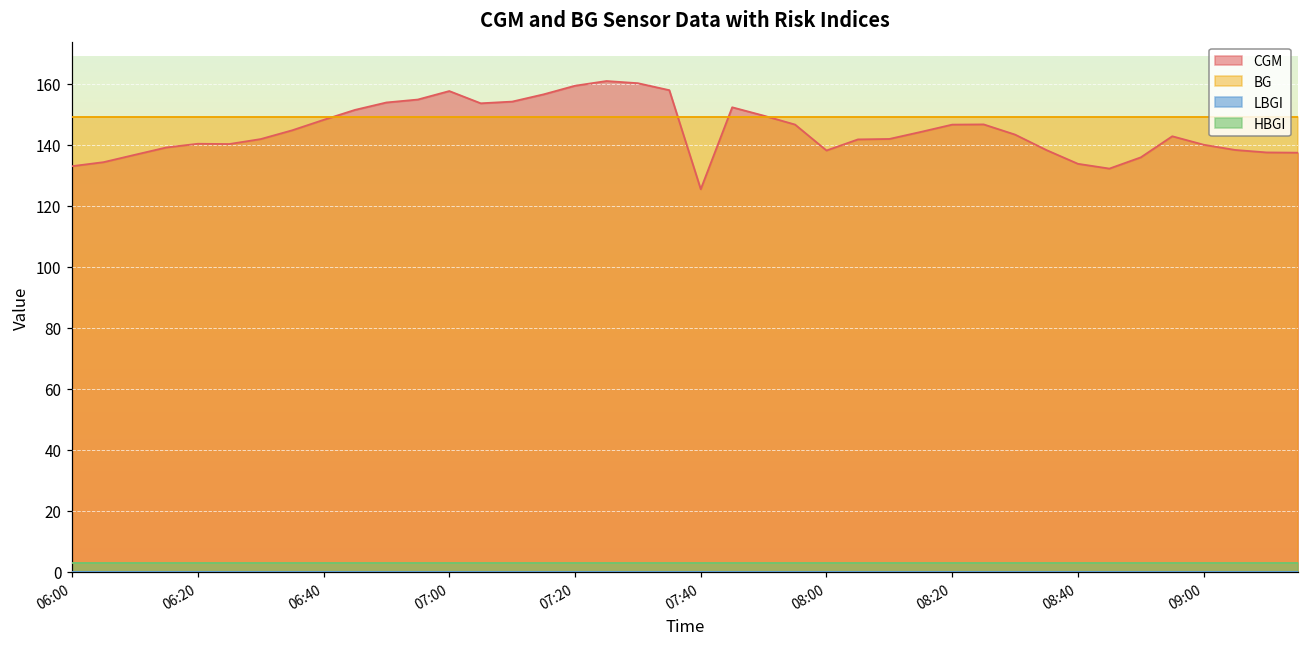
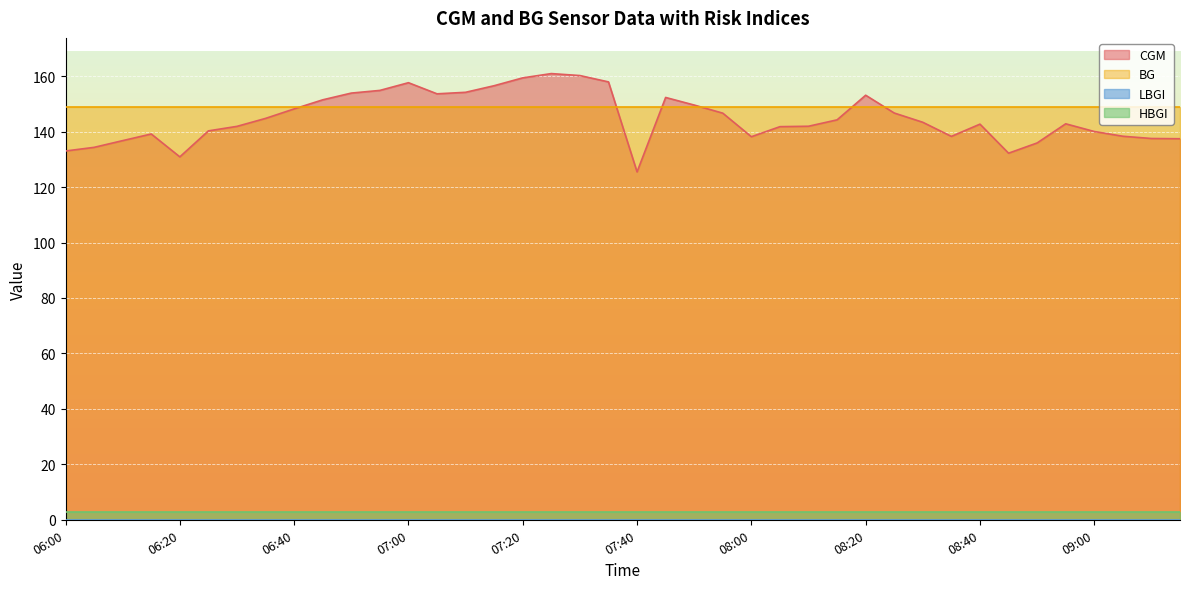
  {
    "CGM": {
      "06:00": 133,
-     "06:20": 140,
+     "06:20": 131,
      "07:00": 158,
      "07:20": 159,
      "07:40": 125,
      "08:00": 138,
-     "08:20": 147,
-     "08:40": 134,
+     "08:20": 153,
+     "08:40": 143,
      "09:00": 140
    },
    "BG": {
      "06:00": 149,
      "06:20": 149,
      "07:00": 149,
      "07:20": 149,
      "07:40": 149,
      "08:00": 149,
      "08:20": 149,
      "08:40": 149,
      "09:00": 149
    },
    "LBGI": {
      "06:00": 0,
      "06:20": 0,
      "06:40": 0,
      "07:00": 0,
      "07:20": 0,
      "07:40": 0,
      "08:00": 0,
      "08:20": 0,
      "08:40": 0,
      "09:00": 0
    },
    "HBGI": {
      "06:00": 3,
      "06:20": 3,
      "06:40": 3,
      "07:00": 3,
      "07:20": 3,
      "07:40": 3,
      "08:00": 3,
      "08:20": 3,
      "08:40": 3,
      "09:00": 3
    }
  }
